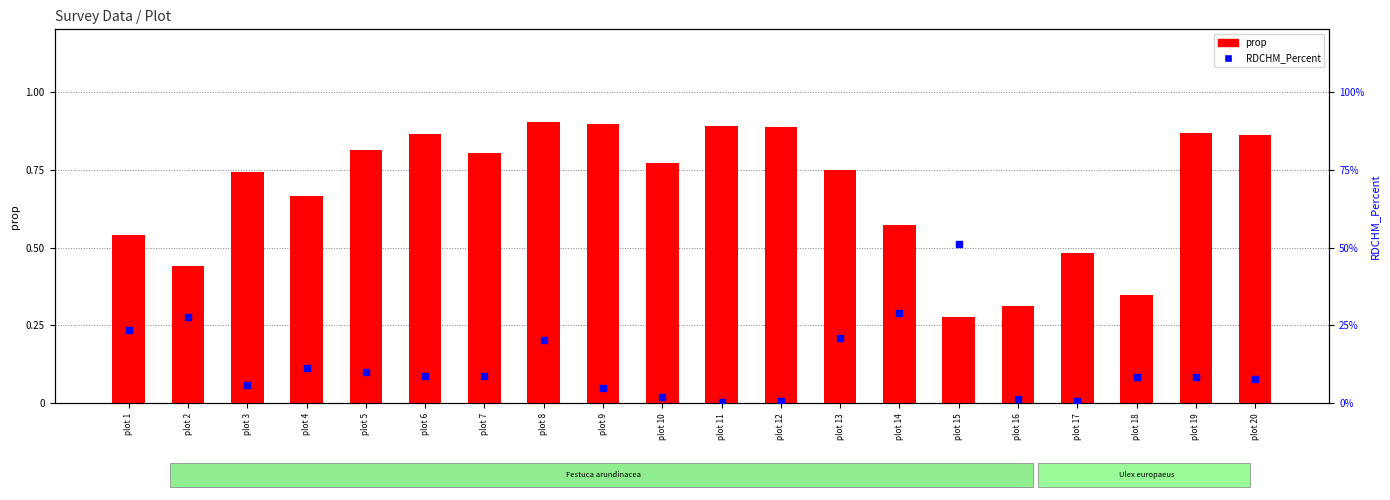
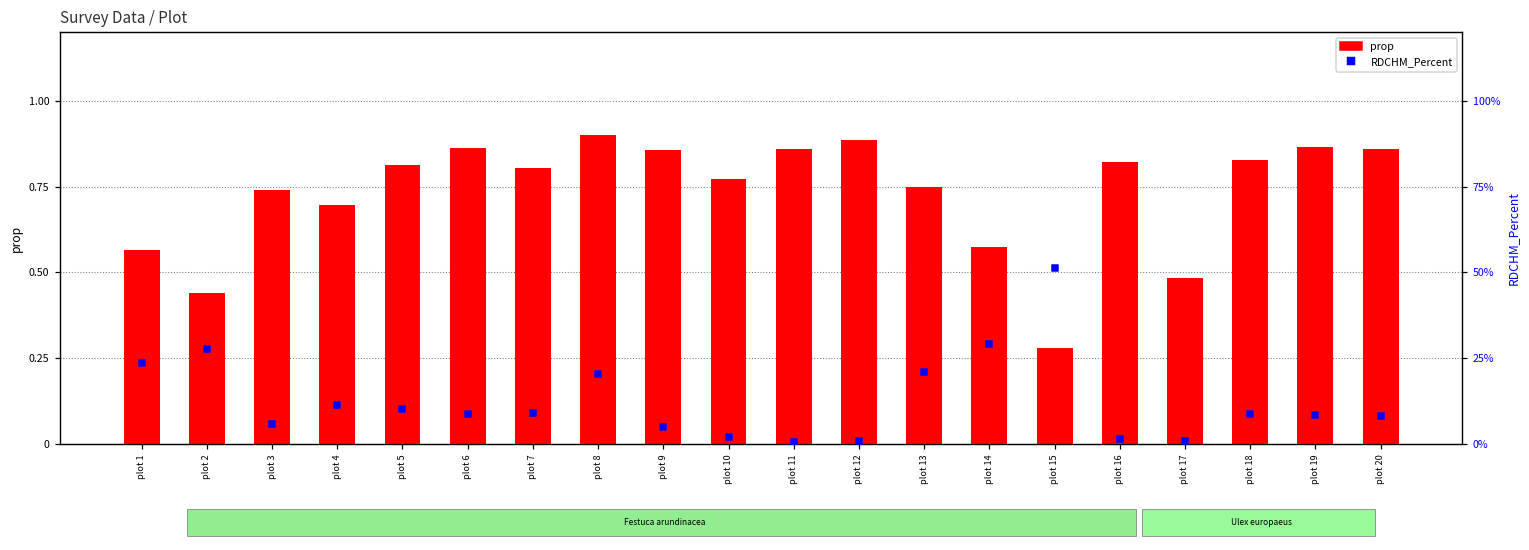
  {
    "prop": {
-     "plot 1": 0.54,
+     "plot 1": 0.57,
      "plot 2": 0.44,
      "plot 3": 0.74,
-     "plot 4": 0.66,
+     "plot 4": 0.70,
      "plot 5": 0.81,
      "plot 6": 0.86,
      "plot 7": 0.80,
      "plot 8": 0.90,
-     "plot 9": 0.89,
+     "plot 9": 0.86,
      "plot 10": 0.77,
-     "plot 11": 0.89,
+     "plot 11": 0.86,
      "plot 12": 0.89,
      "plot 13": 0.75,
      "plot 14": 0.57,
      "plot 15": 0.28,
-     "plot 16": 0.31,
+     "plot 16": 0.82,
      "plot 17": 0.48,
-     "plot 18": 0.35,
+     "plot 18": 0.83,
      "plot 19": 0.87,
      "plot 20": 0.86
    }
  }
